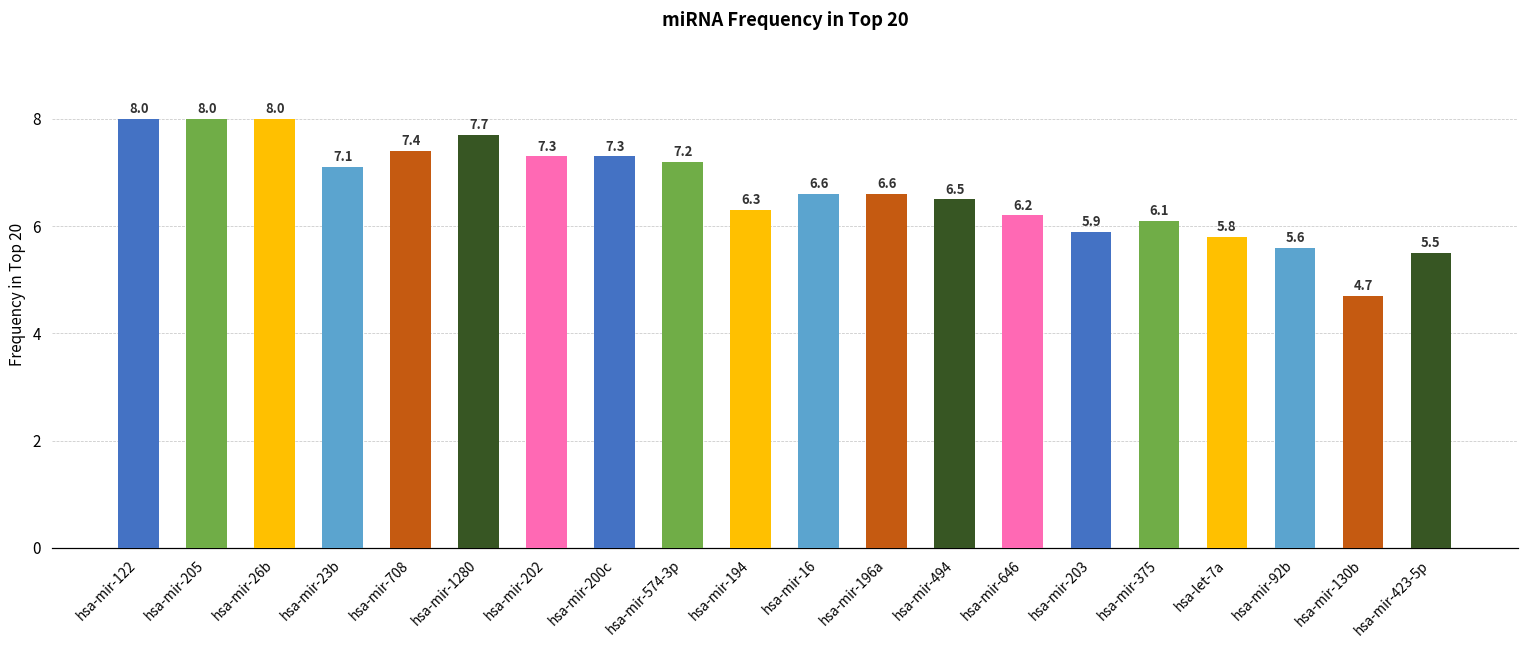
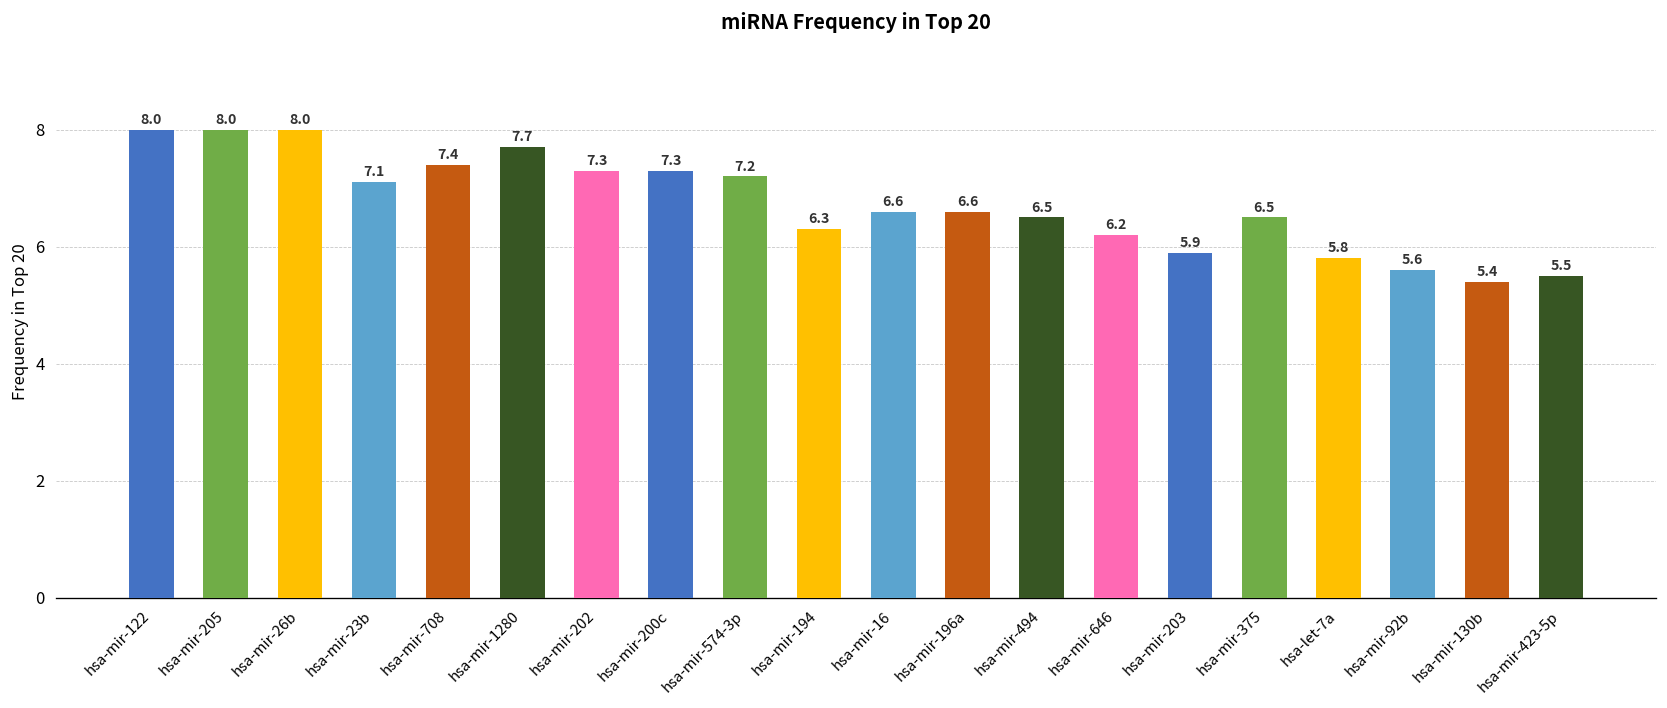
  {
    "hsa-mir-122": 8.0,
    "hsa-mir-205": 8.0,
    "hsa-mir-26b": 8.0,
    "hsa-mir-23b": 7.1,
    "hsa-mir-708": 7.4,
    "hsa-mir-1280": 7.7,
    "hsa-mir-202": 7.3,
    "hsa-mir-200c": 7.3,
    "hsa-mir-574-3p": 7.2,
    "hsa-mir-194": 6.3,
    "hsa-mir-16": 6.6,
    "hsa-mir-196a": 6.6,
    "hsa-mir-494": 6.5,
    "hsa-mir-646": 6.2,
    "hsa-mir-203": 5.9,
-   "hsa-mir-375": 6.1,
+   "hsa-mir-375": 6.5,
    "hsa-let-7a": 5.8,
    "hsa-mir-92b": 5.6,
-   "hsa-mir-130b": 4.7,
+   "hsa-mir-130b": 5.4,
    "hsa-mir-423-5p": 5.5
  }
